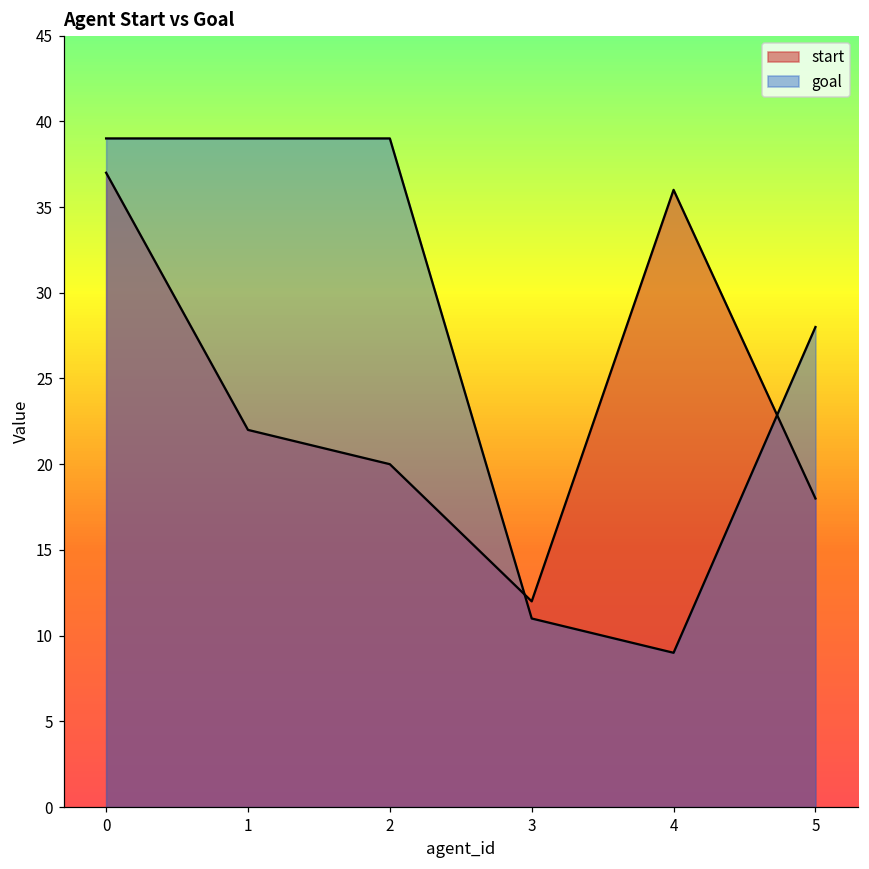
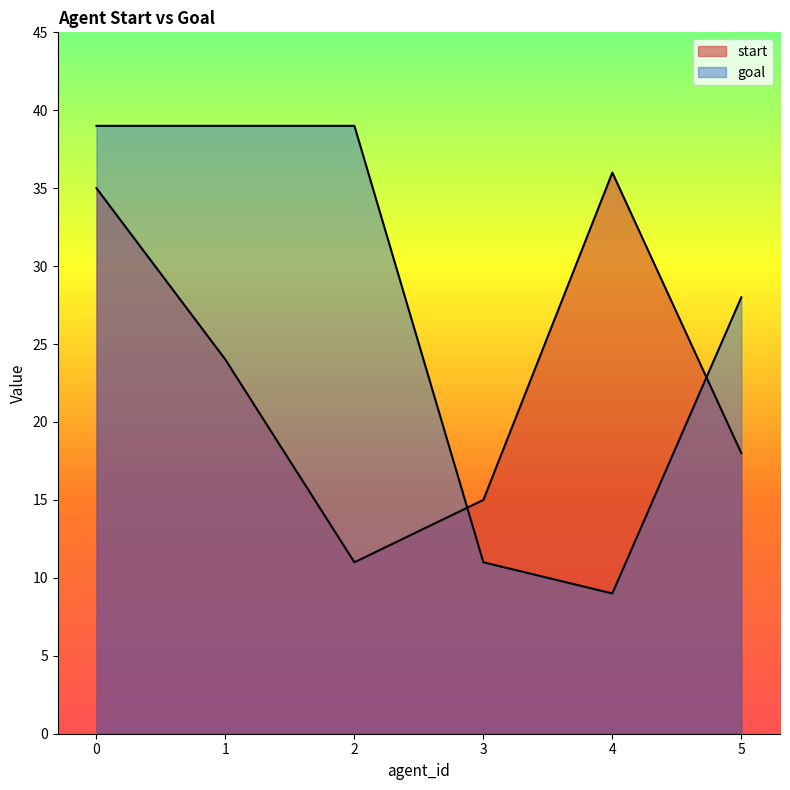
  {
    "start": {
-     "0": 37,
-     "1": 22,
-     "2": 20,
-     "3": 12,
+     "0": 35,
+     "1": 24,
+     "2": 11,
+     "3": 15,
      "4": 36,
      "5": 18
    },
    "goal": {
      "0": 39,
      "1": 39,
      "2": 39,
      "3": 11,
      "4": 9,
      "5": 28
    }
  }
